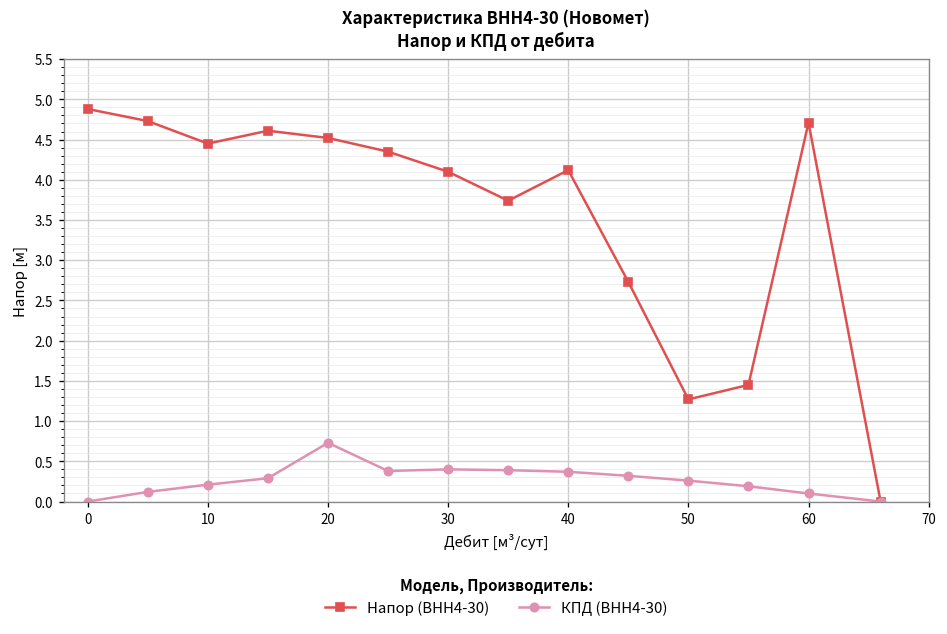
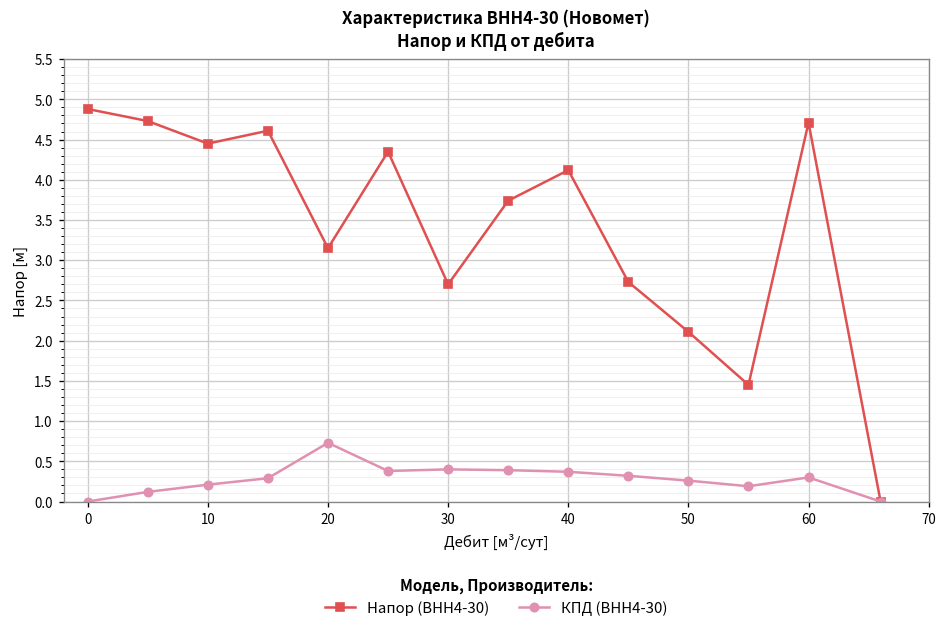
  {
    "Напор (ВНН4-30)": {
      "0": 4.9,
      "10": 4.5,
-     "20": 4.5,
-     "30": 4.1,
+     "20": 3.2,
+     "30": 2.7,
      "40": 4.1,
-     "50": 1.3,
+     "50": 2.1,
      "60": 4.7
    },
    "КПД (ВНН4-30)": {
      "0": 0.0,
      "10": 0.2,
      "20": 0.7,
      "30": 0.4,
      "40": 0.4,
      "50": 0.3,
-     "60": 0.1
+     "60": 0.3
    }
  }
